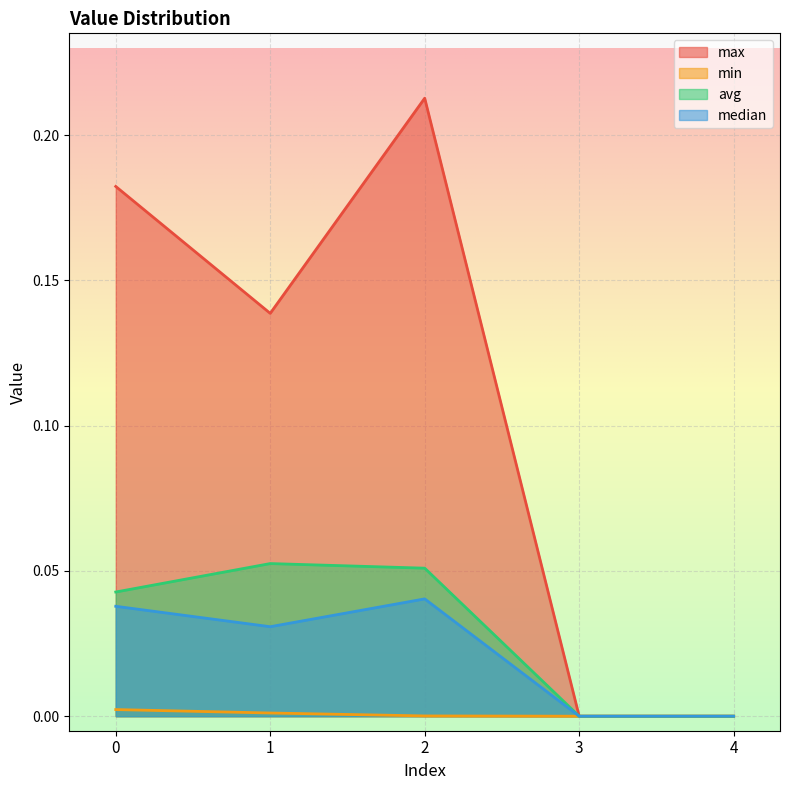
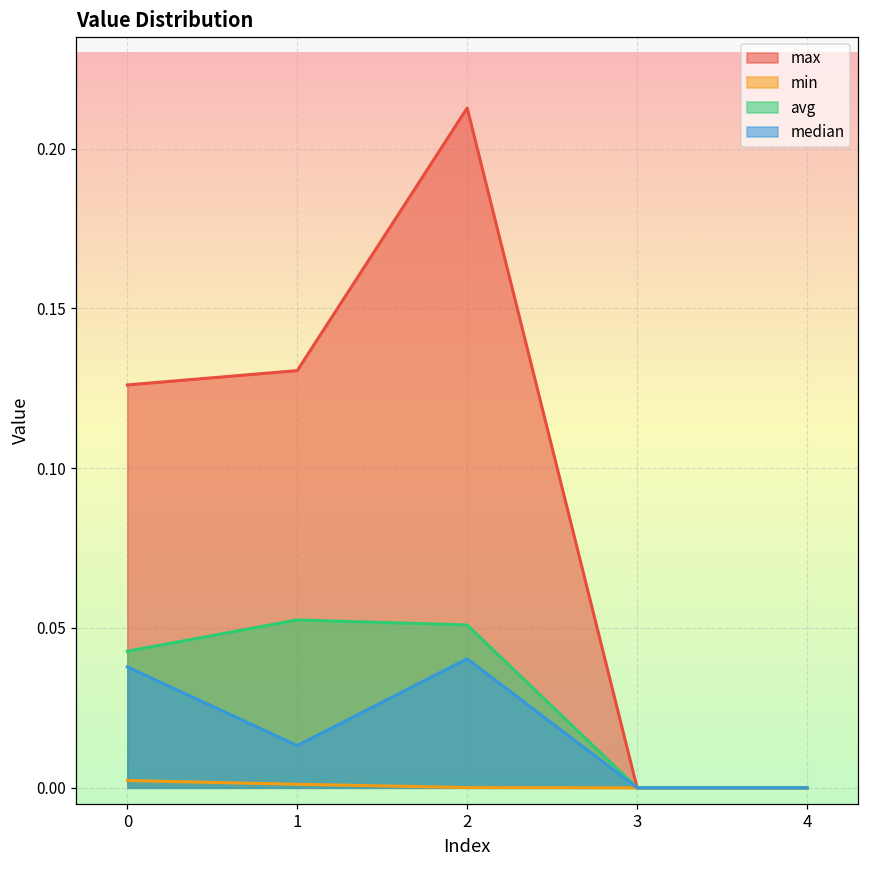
  {
    "max": {
-     "0": 0.182,
-     "1": 0.139,
+     "0": 0.126,
+     "1": 0.131,
      "2": 0.213
    },
    "min": {
      "0": 0.002,
      "1": 0.001,
      "2": 0.000
    },
    "avg": {
      "0": 0.043,
      "1": 0.053,
      "2": 0.051
    },
    "median": {
      "0": 0.038,
-     "1": 0.031,
+     "1": 0.013,
      "2": 0.040
    }
  }
